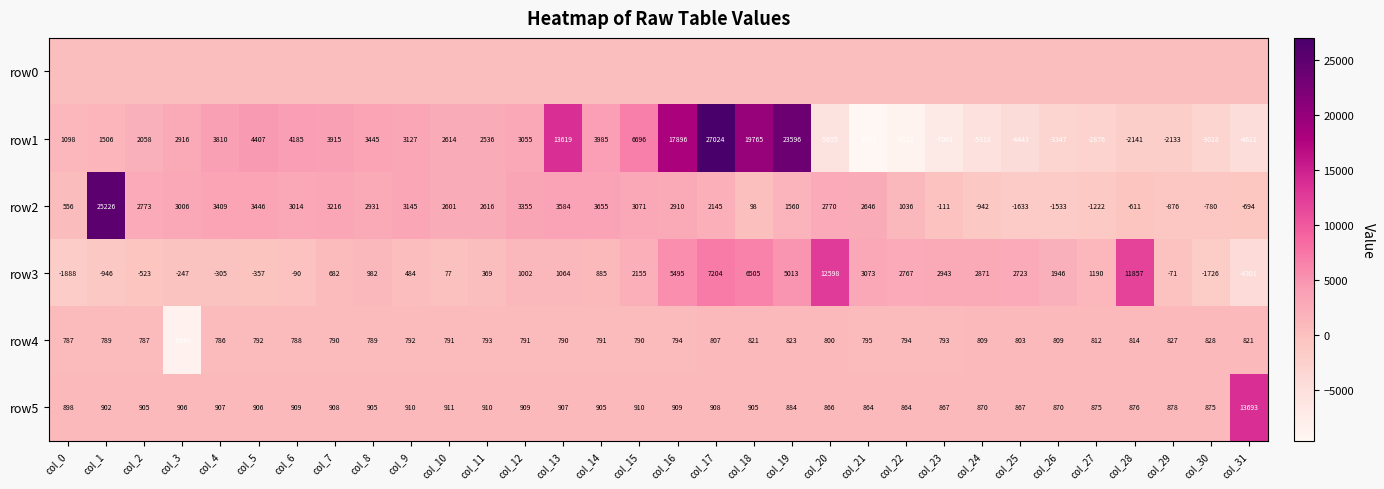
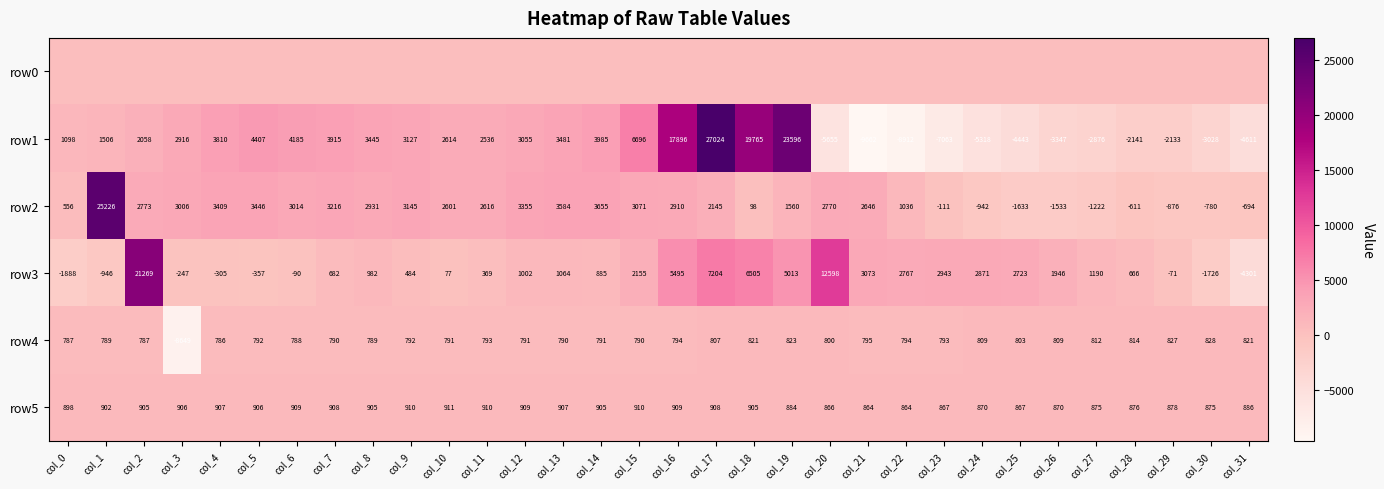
  {
    "row1": {
      "col_0": 1098,
      "col_1": 1506,
      "col_2": 2058,
      "col_3": 2916,
      "col_4": 3810,
      "col_5": 4407,
      "col_6": 4185,
      "col_7": 3915,
      "col_8": 3445,
      "col_9": 3127,
      "col_10": 2614,
      "col_11": 2536,
      "col_12": 3055,
-     "col_13": 13619,
+     "col_13": 3481,
      "col_14": 3985,
      "col_15": 6696,
      "col_16": 17896,
      "col_17": 27024,
      "col_18": 19765,
      "col_19": 23596,
      "col_27": -2876,
      "col_28": -2141,
      "col_29": -2133
    },
    "row2": {
      "col_0": 556,
      "col_1": 25226,
      "col_2": 2773,
      "col_3": 3006,
      "col_4": 3409,
      "col_5": 3446,
      "col_6": 3014,
      "col_7": 3216,
      "col_8": 2931,
      "col_9": 3145,
      "col_10": 2601,
      "col_11": 2616,
      "col_12": 3355,
      "col_13": 3584,
      "col_14": 3655,
      "col_15": 3071,
      "col_16": 2910,
      "col_17": 2145,
      "col_18": 98,
      "col_19": 1560,
      "col_20": 2770,
      "col_21": 2646,
      "col_22": 1036,
      "col_23": -111,
      "col_24": -942,
      "col_25": -1633,
      "col_26": -1533,
      "col_27": -1222,
      "col_28": -611,
      "col_29": -876,
      "col_30": -780,
      "col_31": -694
    },
    "row3": {
      "col_0": -1888,
      "col_1": -946,
-     "col_2": -523,
+     "col_2": 21269,
      "col_3": -247,
      "col_4": -305,
      "col_5": -357,
      "col_6": -90,
      "col_7": 682,
      "col_8": 982,
      "col_9": 484,
      "col_10": 77,
      "col_11": 369,
      "col_12": 1002,
      "col_13": 1064,
      "col_14": 885,
      "col_15": 2155,
      "col_16": 5495,
      "col_17": 7204,
      "col_18": 6505,
      "col_19": 5013,
      "col_20": 12598,
      "col_21": 3073,
      "col_22": 2767,
      "col_23": 2943,
      "col_24": 2871,
      "col_25": 2723,
      "col_26": 1946,
      "col_27": 1190,
-     "col_28": 11857,
+     "col_28": 666,
      "col_29": -71,
      "col_30": -1726
    },
    "row4": {
      "col_0": 787,
      "col_1": 789,
      "col_2": 787,
      "col_4": 786,
      "col_5": 792,
      "col_6": 788,
      "col_7": 790,
      "col_8": 789,
      "col_9": 792,
      "col_10": 791,
      "col_11": 793,
      "col_12": 791,
      "col_13": 790,
      "col_14": 791,
      "col_15": 790,
      "col_16": 794,
      "col_17": 807,
      "col_18": 821,
      "col_19": 823,
      "col_20": 800,
      "col_21": 795,
      "col_22": 794,
      "col_23": 793,
      "col_24": 809,
      "col_25": 803,
      "col_26": 809,
      "col_27": 812,
      "col_28": 814,
      "col_29": 827,
      "col_30": 828,
      "col_31": 821
    },
    "row5": {
      "col_0": 898,
      "col_1": 902,
      "col_2": 905,
      "col_3": 906,
      "col_4": 907,
      "col_5": 906,
      "col_6": 909,
      "col_7": 908,
      "col_8": 905,
      "col_9": 910,
      "col_10": 911,
      "col_11": 910,
      "col_12": 909,
      "col_13": 907,
      "col_14": 905,
      "col_15": 910,
      "col_16": 909,
      "col_17": 908,
      "col_18": 905,
      "col_19": 884,
      "col_20": 866,
      "col_21": 864,
      "col_22": 864,
      "col_23": 867,
      "col_24": 870,
      "col_25": 867,
      "col_26": 870,
      "col_27": 875,
      "col_28": 876,
      "col_29": 878,
      "col_30": 875,
-     "col_31": 13693
+     "col_31": 886
    }
  }
